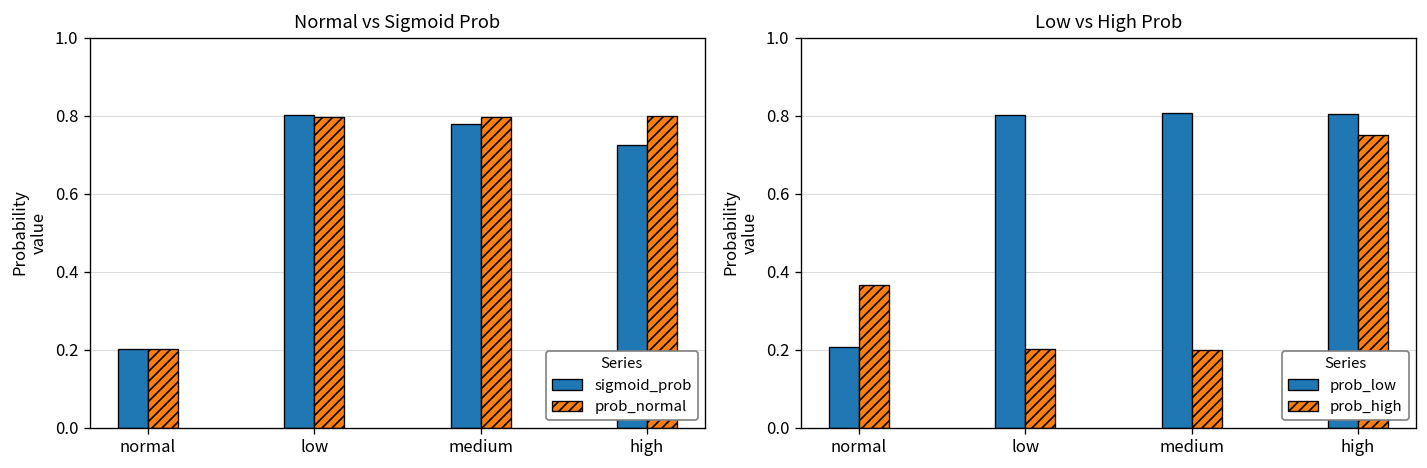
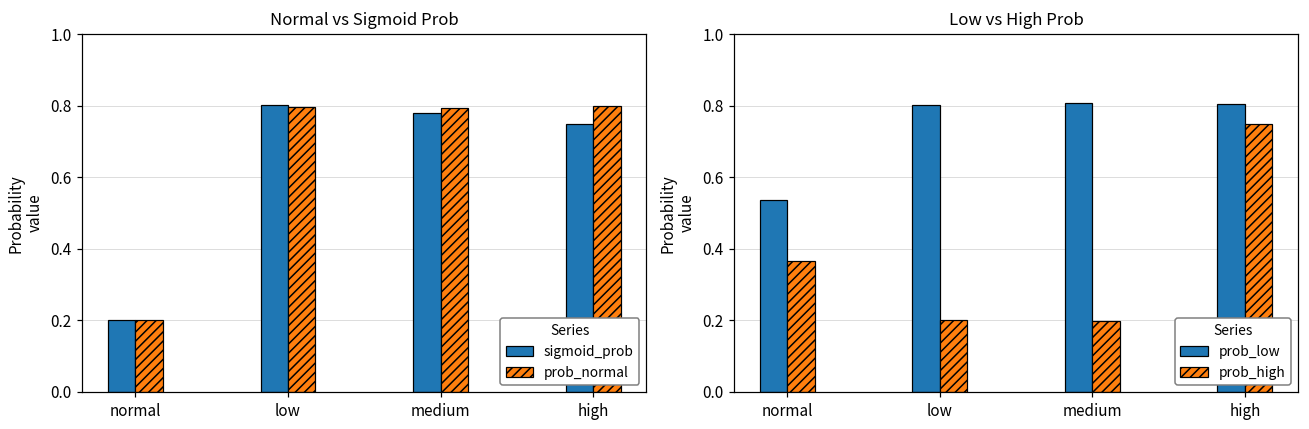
  {
    "Normal vs Sigmoid Prob": {
      "sigmoid_prob": {
        "normal": 0.20,
        "low": 0.80,
        "medium": 0.78,
-       "high": 0.72
+       "high": 0.75
      },
      "prob_normal": {
        "normal": 0.20,
        "low": 0.80,
        "medium": 0.80,
        "high": 0.80
      }
    },
    "Low vs High Prob": {
      "prob_low": {
-       "normal": 0.21,
+       "normal": 0.54,
        "low": 0.80,
        "medium": 0.81,
        "high": 0.80
      },
      "prob_high": {
        "normal": 0.37,
        "low": 0.20,
        "medium": 0.20,
        "high": 0.75
      }
    }
  }
